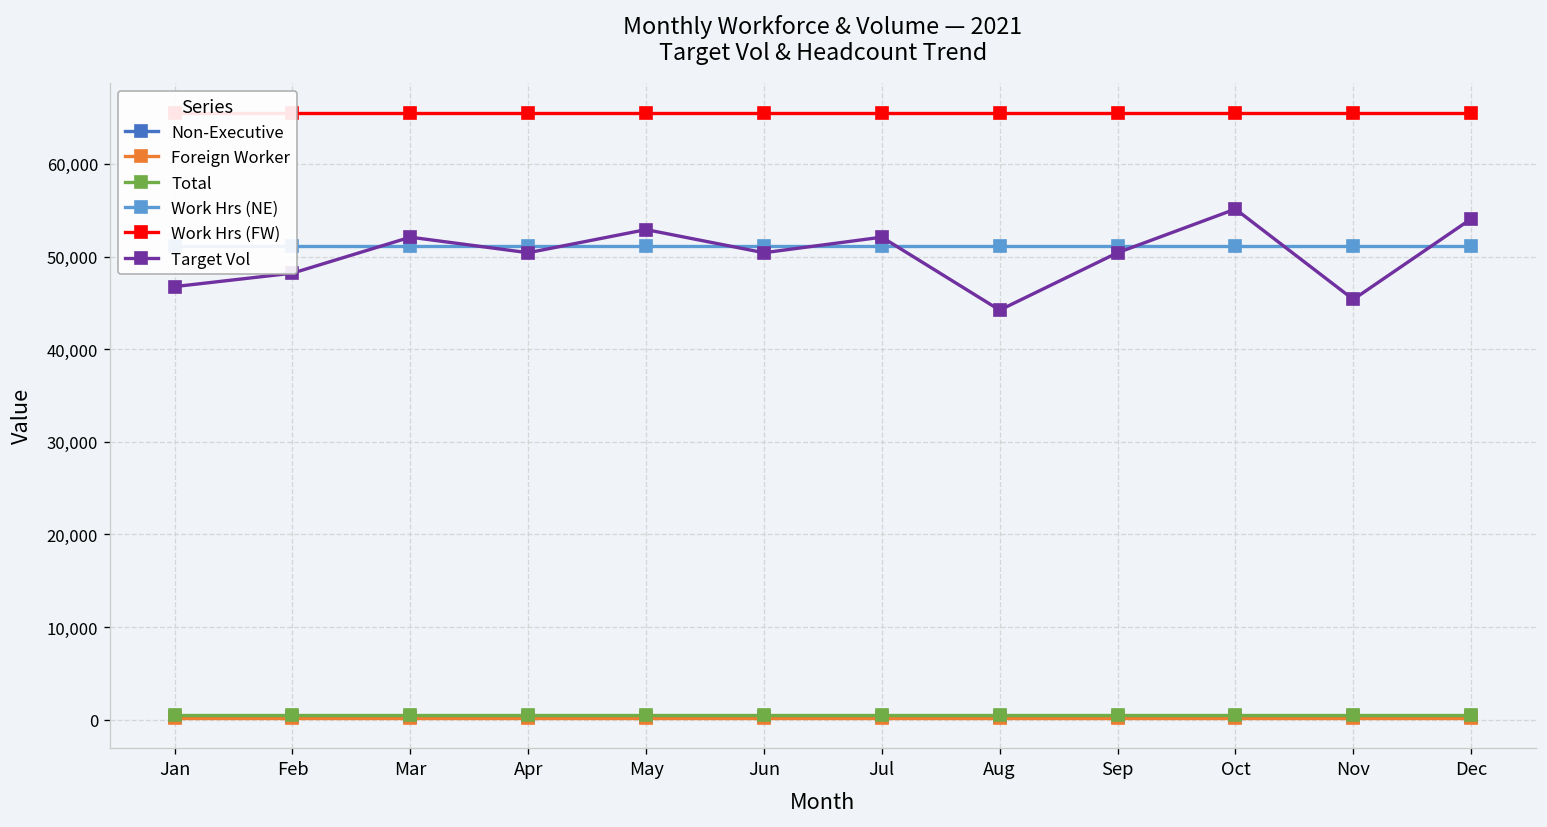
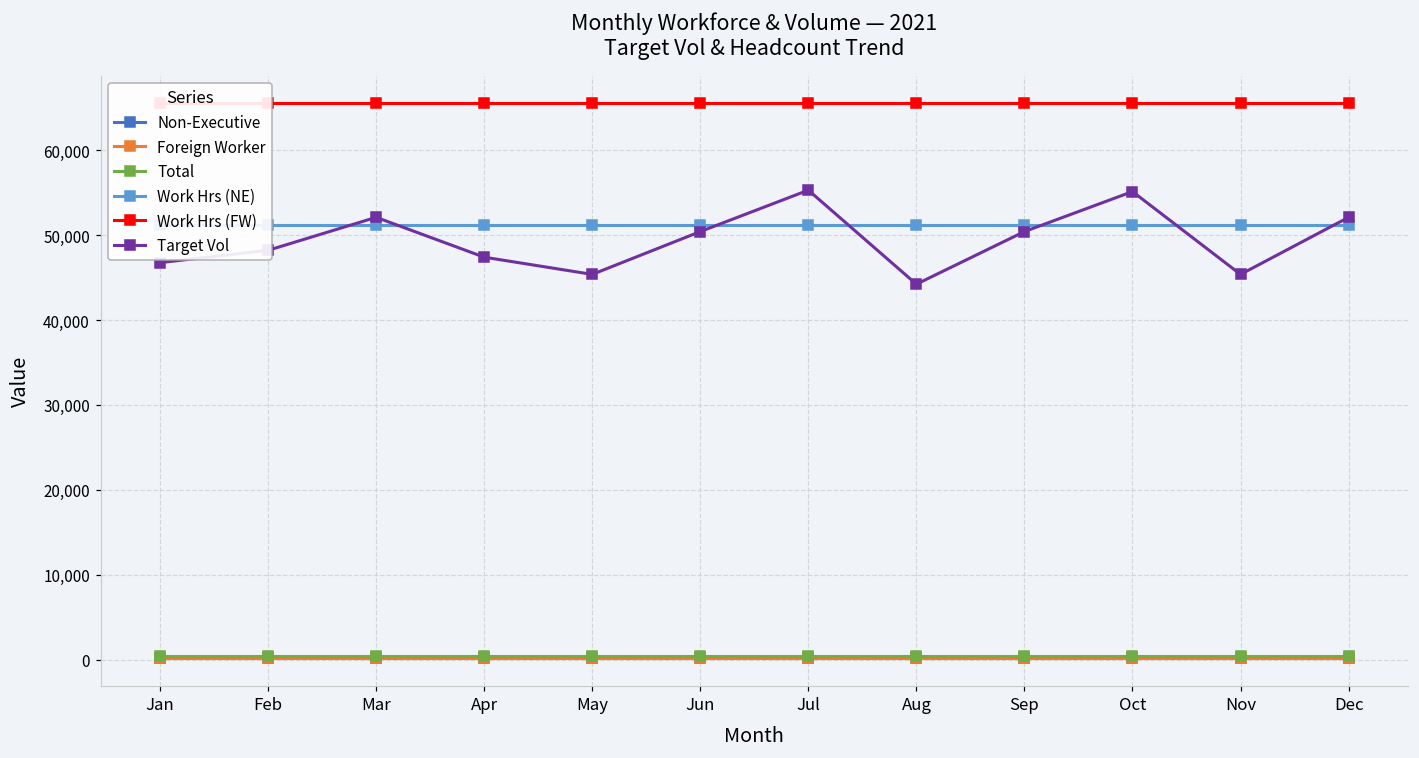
  {
    "Work Hrs (NE)": {
      "Mar": "51,000",
      "Apr": "51,000",
      "May": "51,000",
      "Jun": "51,000",
      "Jul": "51,000",
      "Aug": "51,000",
      "Sep": "51,000",
      "Oct": "51,000",
      "Nov": "51,000",
      "Dec": "51,000"
    },
    "Work Hrs (FW)": {
      "Mar": "66,000",
      "Apr": "66,000",
      "May": "66,000",
      "Jun": "66,000",
      "Jul": "66,000",
      "Aug": "66,000",
      "Sep": "66,000",
      "Oct": "66,000",
      "Nov": "66,000",
      "Dec": "66,000"
    },
    "Target Vol": {
      "Jan": "47,000",
      "Mar": "52,000",
-     "Apr": "50,000",
-     "May": "53,000",
+     "Apr": "47,000",
+     "May": "45,000",
      "Jun": "50,000",
-     "Jul": "52,000",
+     "Jul": "55,000",
      "Aug": "44,000",
      "Sep": "50,000",
      "Oct": "55,000",
      "Nov": "45,000",
-     "Dec": "54,000"
+     "Dec": "52,000"
    }
  }
